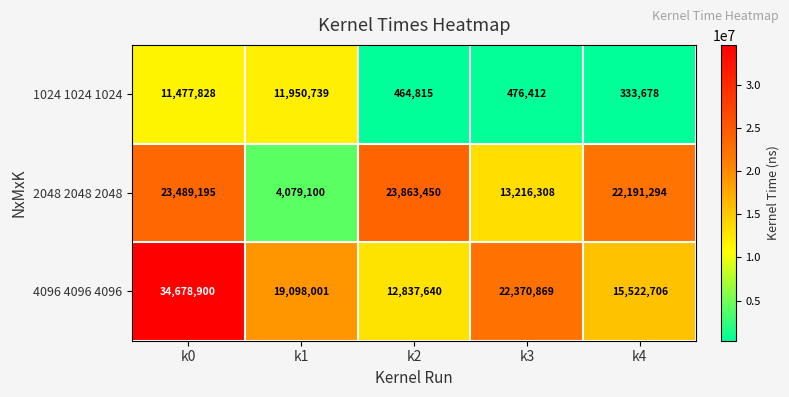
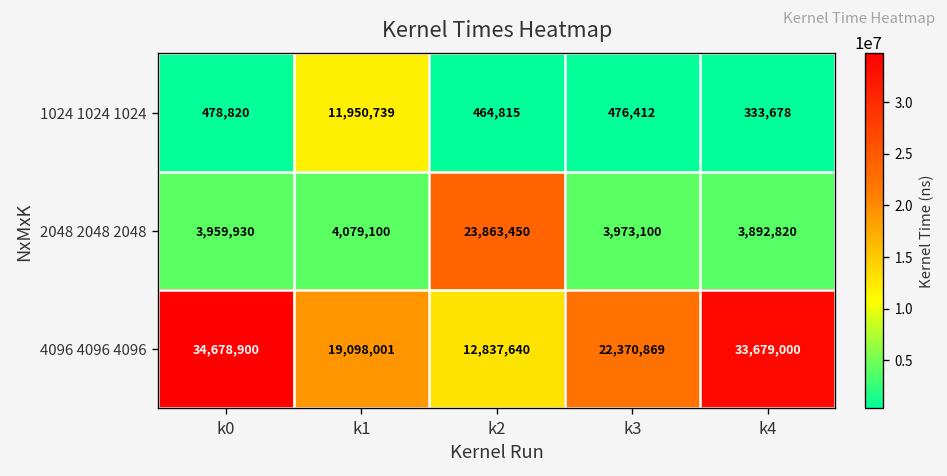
  {
    "1024 1024 1024": {
-     "k0": "11,477,828",
+     "k0": "478,820",
      "k1": "11,950,739",
      "k2": "464,815",
      "k3": "476,412",
      "k4": "333,678"
    },
    "2048 2048 2048": {
-     "k0": "23,489,195",
+     "k0": "3,959,930",
      "k1": "4,079,100",
      "k2": "23,863,450",
-     "k3": "13,216,308",
-     "k4": "22,191,294"
+     "k3": "3,973,100",
+     "k4": "3,892,820"
    },
    "4096 4096 4096": {
      "k0": "34,678,900",
      "k1": "19,098,001",
      "k2": "12,837,640",
      "k3": "22,370,869",
-     "k4": "15,522,706"
+     "k4": "33,679,000"
    }
  }
